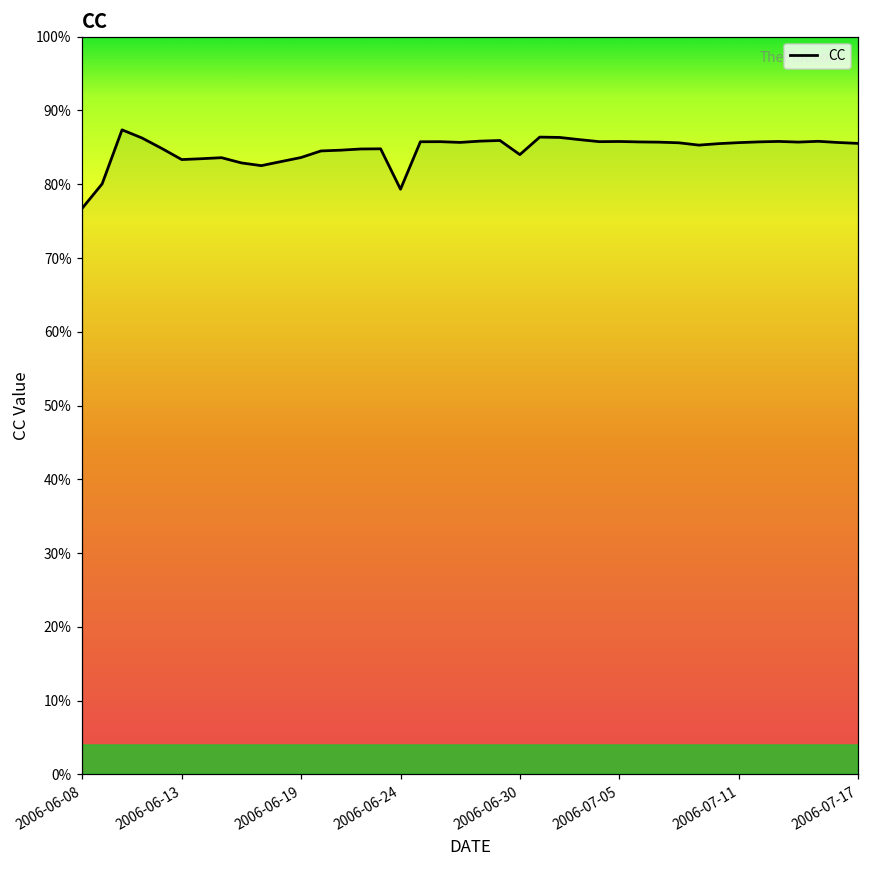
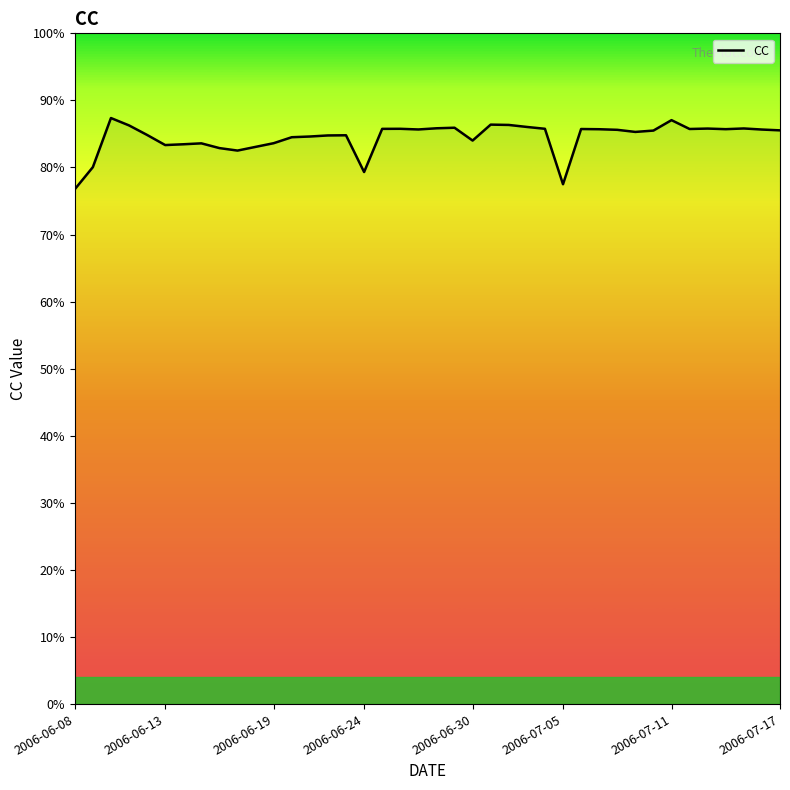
  {
    "2006-06-08": "77%",
    "2006-06-13": "83%",
    "2006-06-19": "84%",
    "2006-06-24": "79%",
    "2006-06-30": "84%",
-   "2006-07-05": "86%",
-   "2006-07-11": "86%",
+   "2006-07-05": "78%",
+   "2006-07-11": "87%",
    "2006-07-17": "86%"
  }
